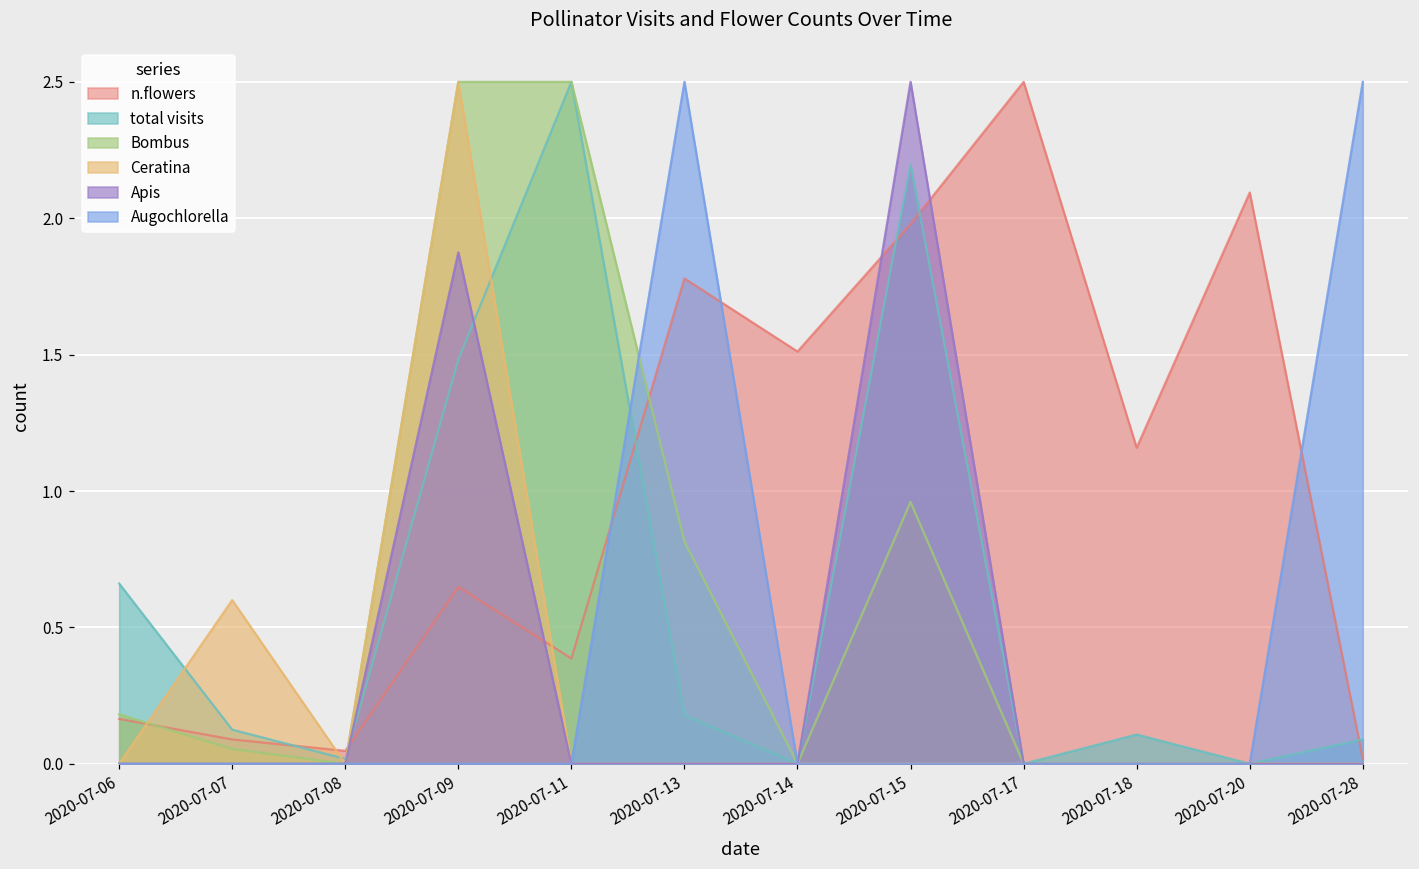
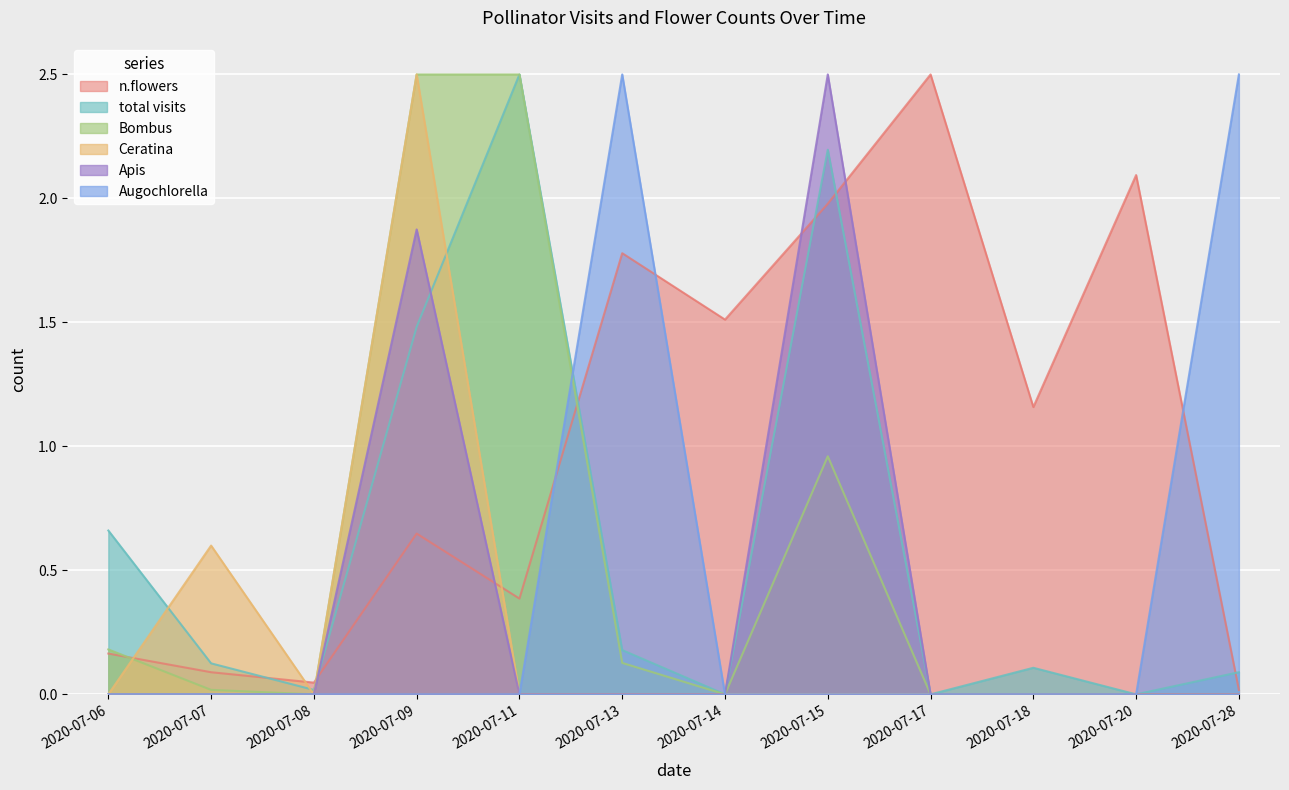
  {
    "Bombus": {
      "2020-07-06": 0.18,
-     "2020-07-07": 0.05,
-     "2020-07-13": 0.82,
+     "2020-07-07": 0.02,
+     "2020-07-13": 0.13,
      "2020-07-15": 0.96
    }
  }
